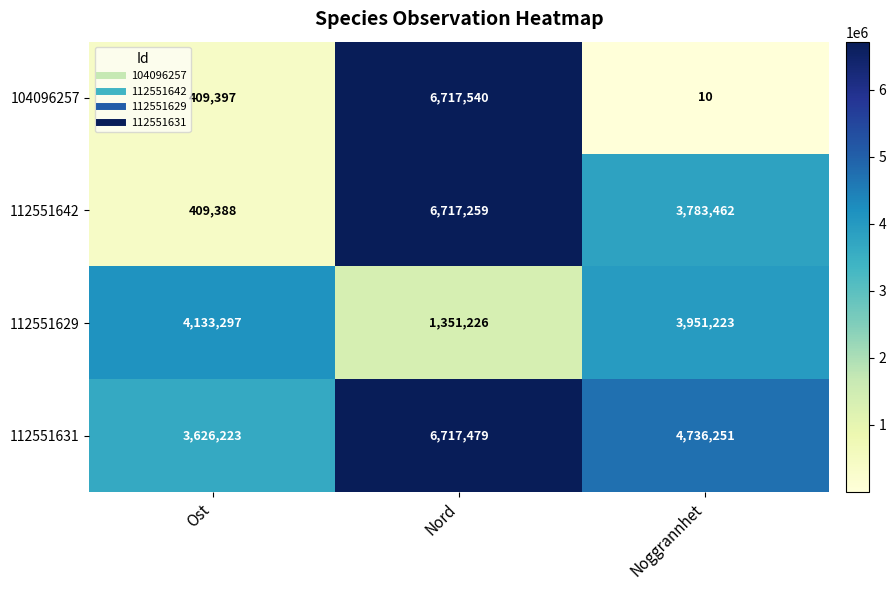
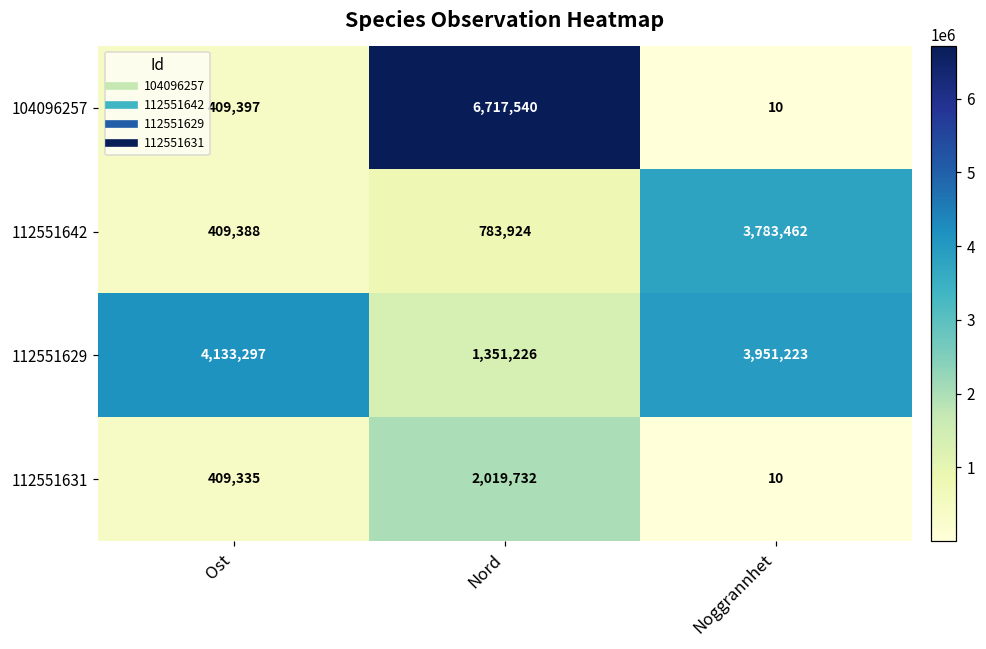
  {
    "104096257": {
      "Nord": "6,717,540",
      "Noggrannhet": "10"
    },
    "112551642": {
      "Ost": "409,388",
-     "Nord": "6,717,259",
+     "Nord": "783,924",
      "Noggrannhet": "3,783,462"
    },
    "112551629": {
      "Ost": "4,133,297",
      "Nord": "1,351,226",
      "Noggrannhet": "3,951,223"
    },
    "112551631": {
-     "Ost": "3,626,223",
-     "Nord": "6,717,479",
-     "Noggrannhet": "4,736,251"
+     "Ost": "409,335",
+     "Nord": "2,019,732",
+     "Noggrannhet": "10"
    }
  }
